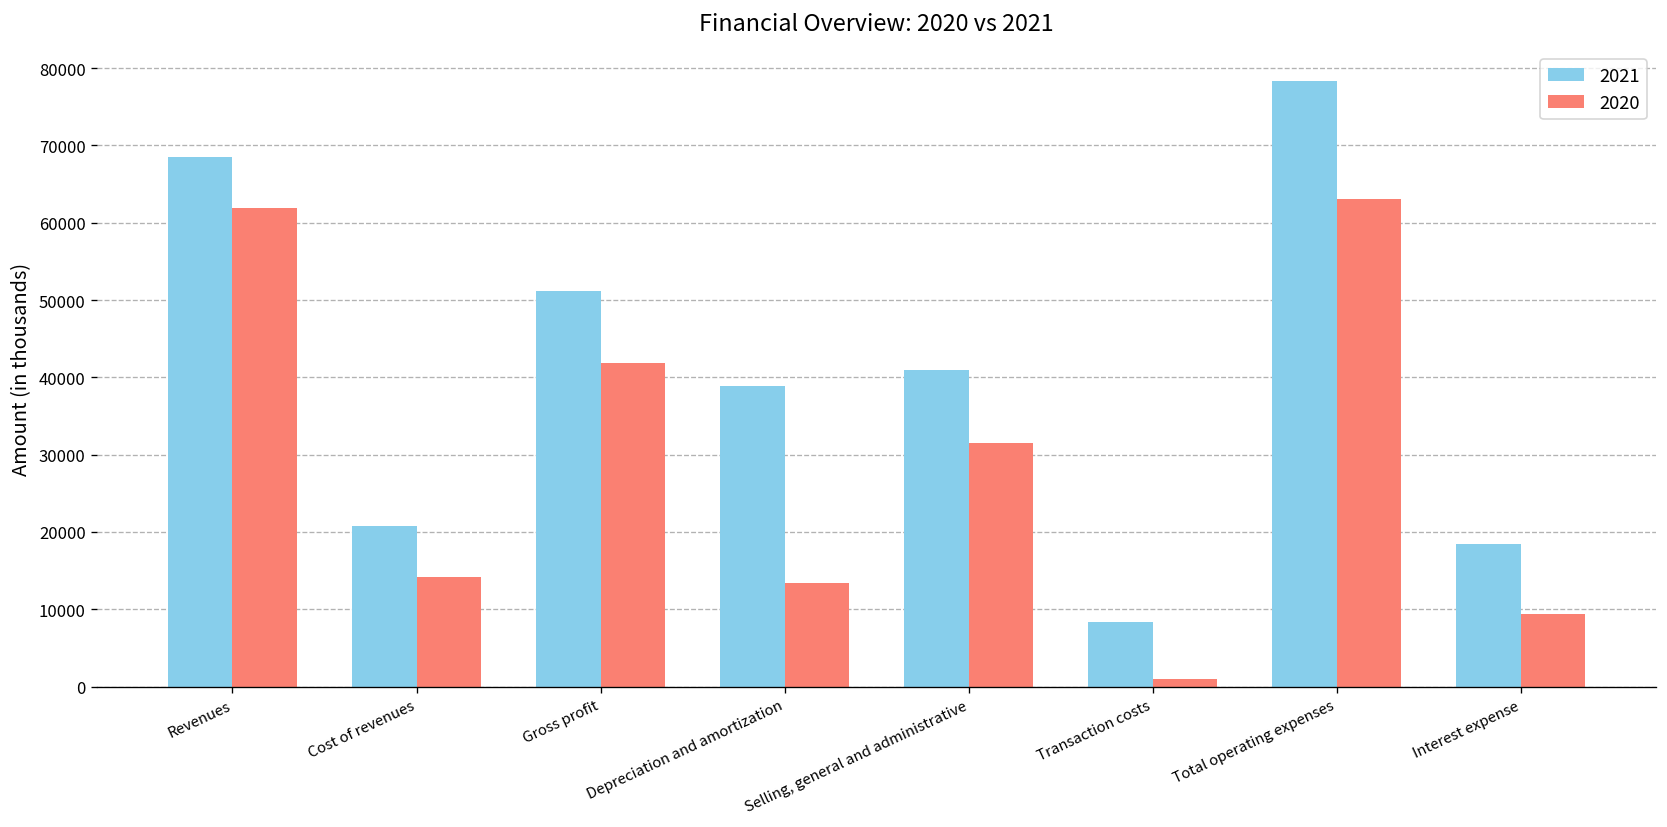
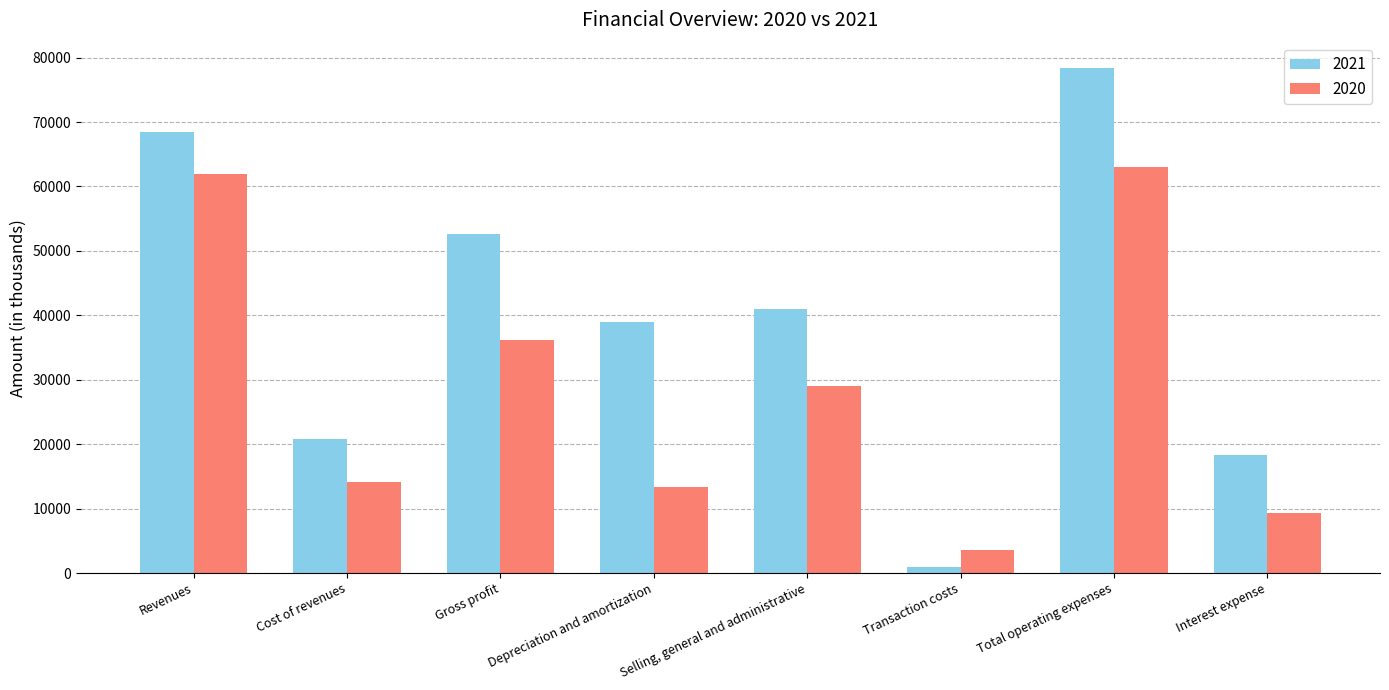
  {
    "2021": {
      "Revenues": 68000,
      "Cost of revenues": 21000,
-     "Gross profit": 51000,
+     "Gross profit": 53000,
      "Depreciation and amortization": 39000,
      "Selling, general and administrative": 41000,
-     "Transaction costs": 8000,
+     "Transaction costs": 1000,
      "Total operating expenses": 78000,
      "Interest expense": 18000
    },
    "2020": {
      "Revenues": 62000,
      "Cost of revenues": 14000,
-     "Gross profit": 42000,
+     "Gross profit": 36000,
      "Depreciation and amortization": 13000,
-     "Selling, general and administrative": 31000,
-     "Transaction costs": 1000,
+     "Selling, general and administrative": 29000,
+     "Transaction costs": 4000,
      "Total operating expenses": 63000,
      "Interest expense": 9000
    }
  }
